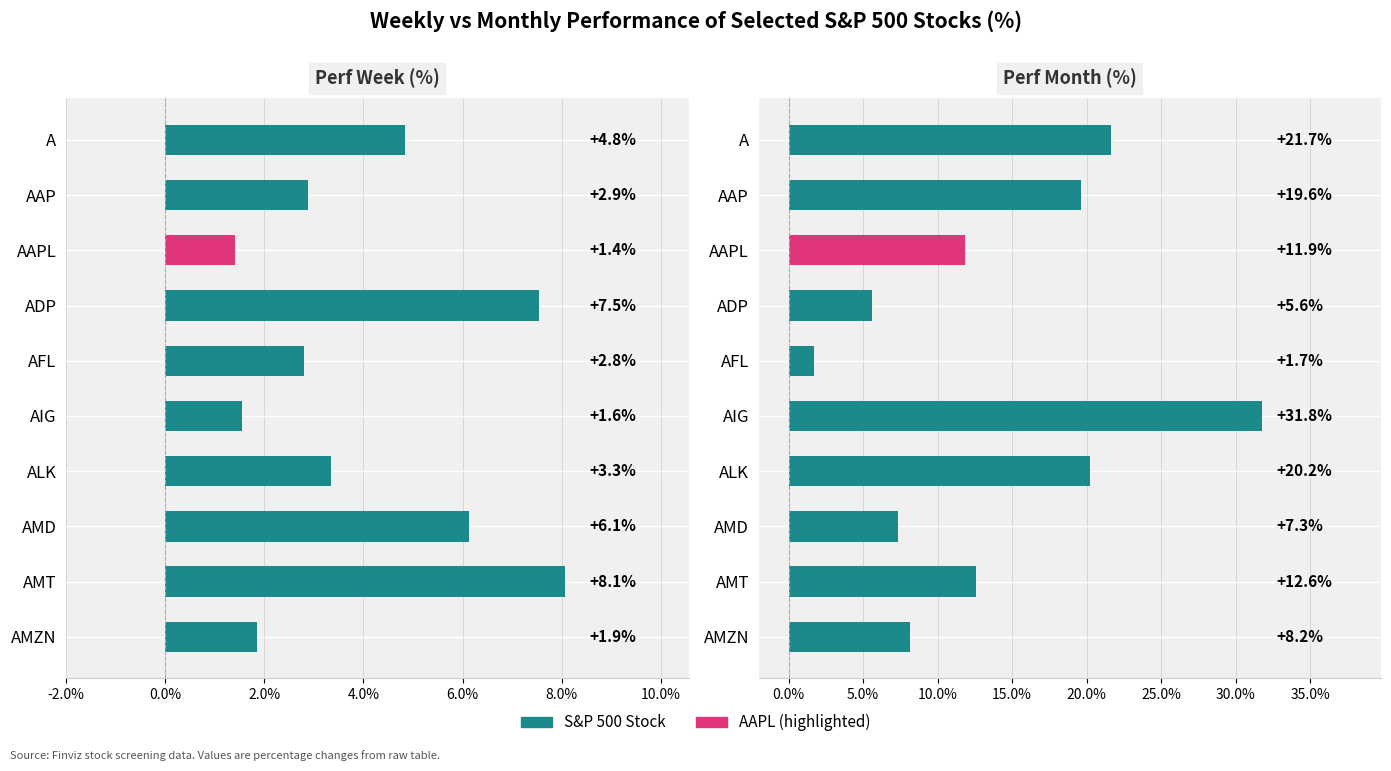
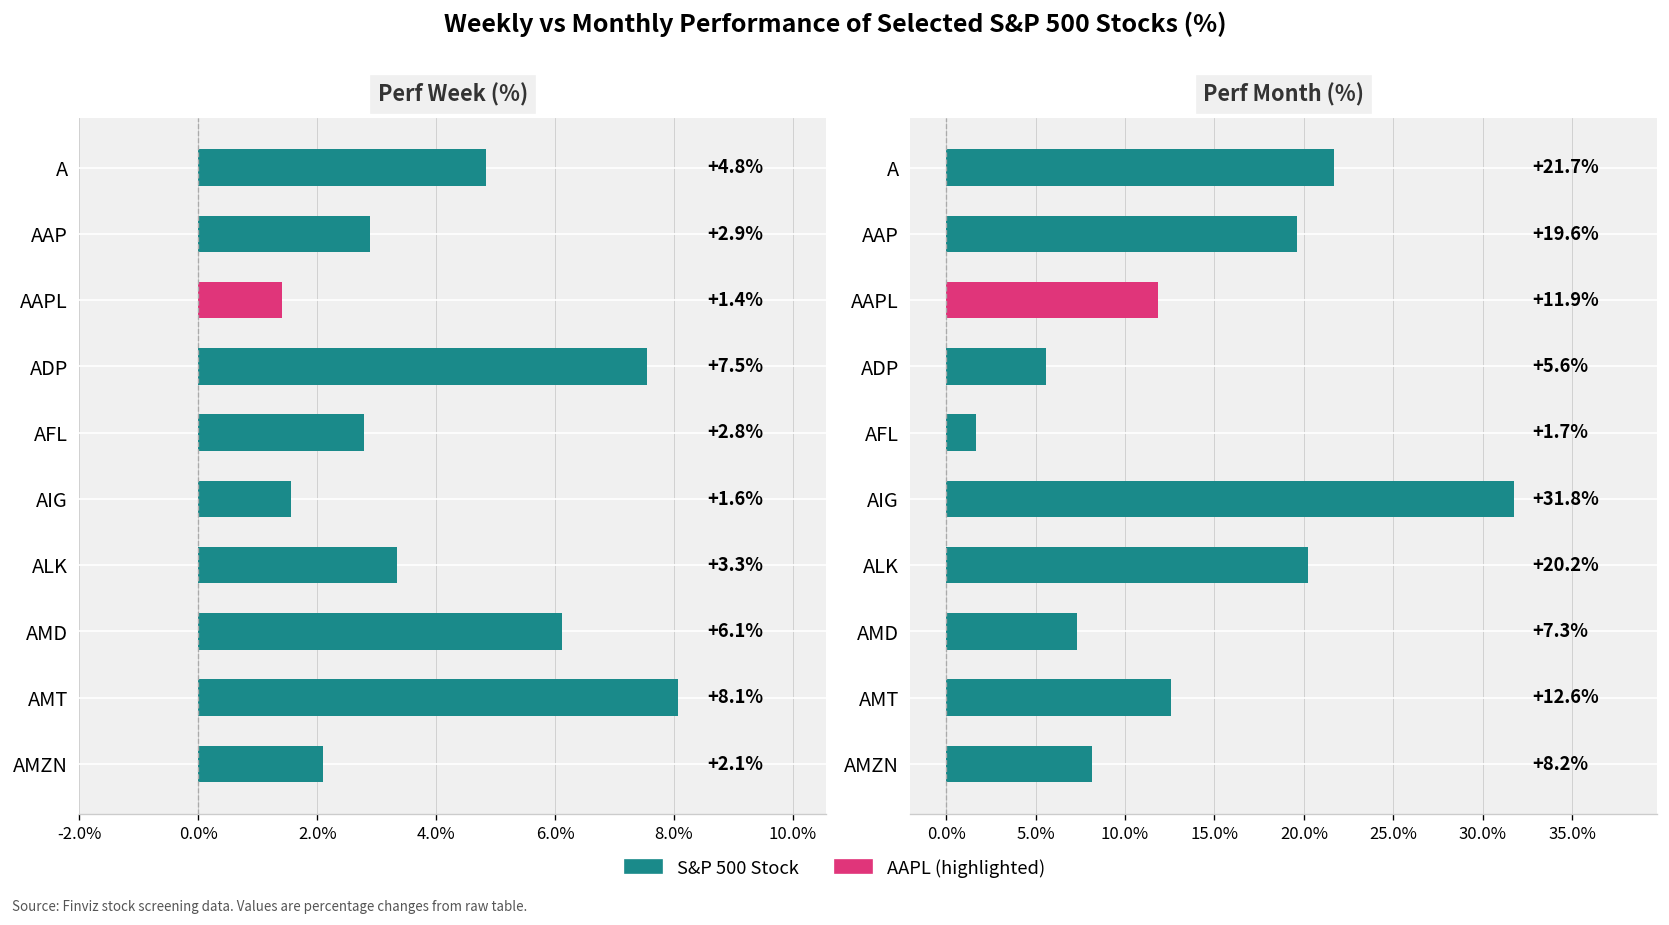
  {
    "Perf Week (%)": {
      "AMT": "+8.1%",
-     "AMZN": "+1.9%"
+     "AMZN": "+2.1%"
    },
    "Perf Month (%)": {
      "AIG": "+31.8%"
    }
  }
